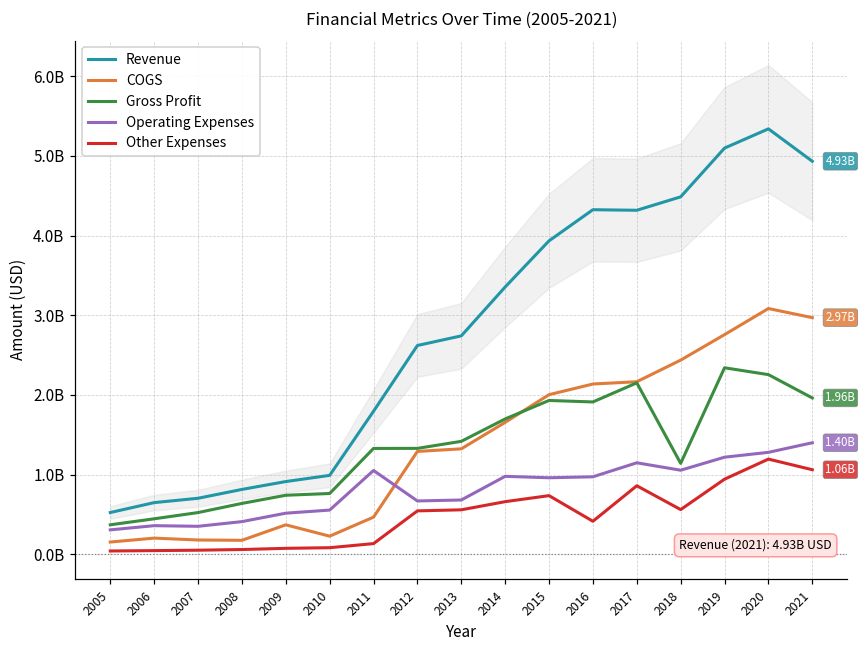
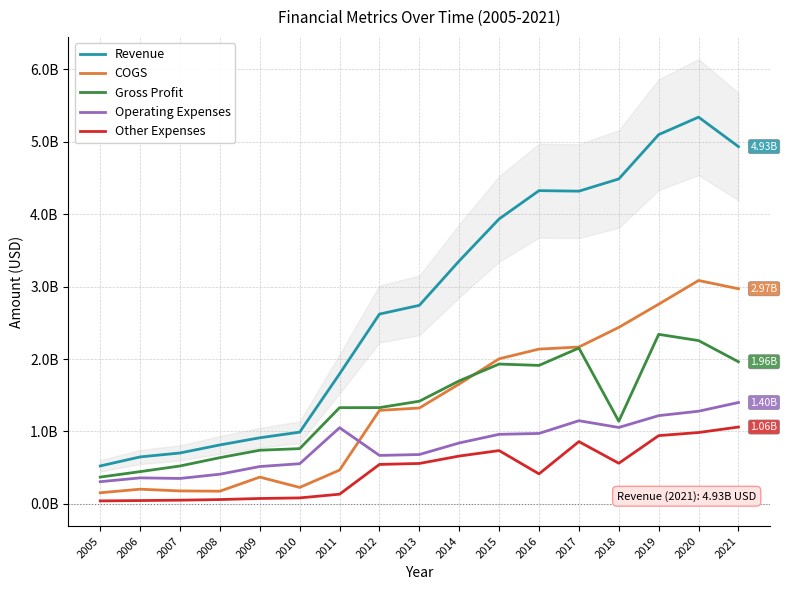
  {
    "Revenue": {
      "2005": 500000000,
      "2006": 600000000,
      "2007": 700000000,
      "2008": 800000000,
      "2009": 900000000,
      "2010": 1000000000,
      "2011": 1800000000,
      "2012": 2600000000,
      "2013": 2700000000,
      "2014": 3400000000,
      "2015": 3900000000,
      "2016": 4300000000,
      "2017": 4300000000,
      "2018": 4500000000,
      "2019": 5100000000,
      "2020": 5300000000
    },
    "COGS": {
      "2005": 200000000,
      "2006": 200000000,
      "2007": 200000000,
      "2008": 200000000,
      "2009": 400000000,
      "2010": 200000000,
      "2011": 500000000,
      "2012": 1300000000,
      "2013": 1300000000,
      "2014": 1700000000,
      "2015": 2000000000,
      "2016": 2100000000,
      "2018": 2400000000,
      "2019": 2800000000,
      "2020": 3100000000
    },
    "Gross Profit": {
      "2005": 400000000,
      "2006": 400000000,
      "2007": 500000000,
      "2008": 600000000,
      "2009": 700000000,
      "2010": 800000000,
      "2011": 1300000000,
      "2012": 1300000000,
      "2013": 1400000000,
      "2014": 1700000000,
      "2015": 1900000000,
      "2016": 1900000000,
      "2018": 1100000000,
      "2019": 2300000000,
      "2020": 2300000000
    },
    "Operating Expenses": {
      "2005": 300000000,
      "2006": 400000000,
      "2007": 400000000,
      "2008": 400000000,
      "2009": 500000000,
      "2010": 600000000,
      "2011": 1100000000,
      "2012": 700000000,
      "2013": 700000000,
-     "2014": 1000000000,
+     "2014": 800000000,
      "2015": 1000000000,
      "2016": 1000000000,
      "2017": 1100000000,
      "2018": 1100000000,
      "2019": 1200000000,
      "2020": 1300000000
    },
    "Other Expenses": {
      "2005": 0,
      "2006": 0,
      "2007": 100000000,
      "2008": 100000000,
      "2009": 100000000,
      "2010": 100000000,
      "2011": 100000000,
      "2012": 500000000,
      "2013": 600000000,
      "2014": 700000000,
      "2015": 700000000,
      "2016": 400000000,
      "2017": 900000000,
      "2018": 600000000,
      "2019": 900000000,
-     "2020": 1200000000
+     "2020": 1000000000
    }
  }
